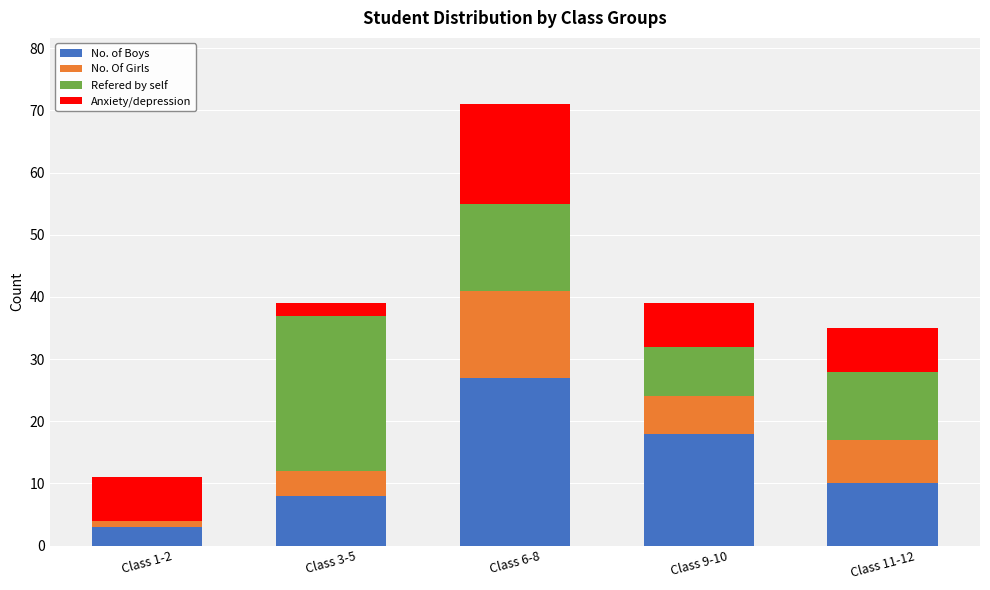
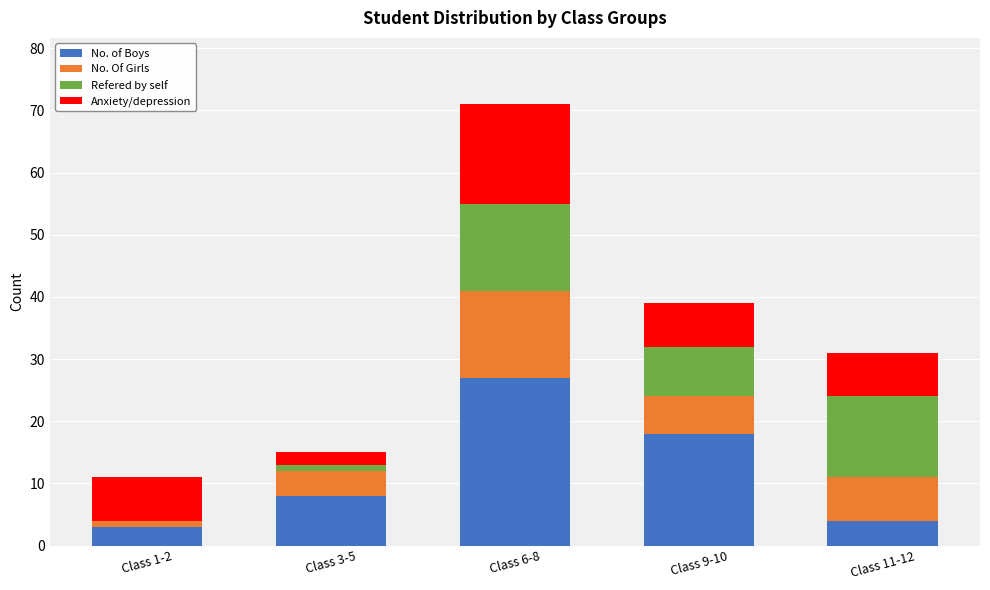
  {
    "No. of Boys": {
      "Class 1-2": 3,
      "Class 3-5": 8,
      "Class 6-8": 27,
      "Class 9-10": 18,
-     "Class 11-12": 10
+     "Class 11-12": 4
    },
    "No. Of Girls": {
      "Class 1-2": 1,
      "Class 3-5": 4,
      "Class 6-8": 14,
      "Class 9-10": 6,
      "Class 11-12": 7
    },
    "Refered by self": {
      "Class 1-2": 0,
-     "Class 3-5": 25,
+     "Class 3-5": 1,
      "Class 6-8": 14,
      "Class 9-10": 8,
-     "Class 11-12": 11
+     "Class 11-12": 13
    },
    "Anxiety/depression": {
      "Class 1-2": 7,
      "Class 3-5": 2,
      "Class 6-8": 16,
      "Class 9-10": 7,
      "Class 11-12": 7
    }
  }
